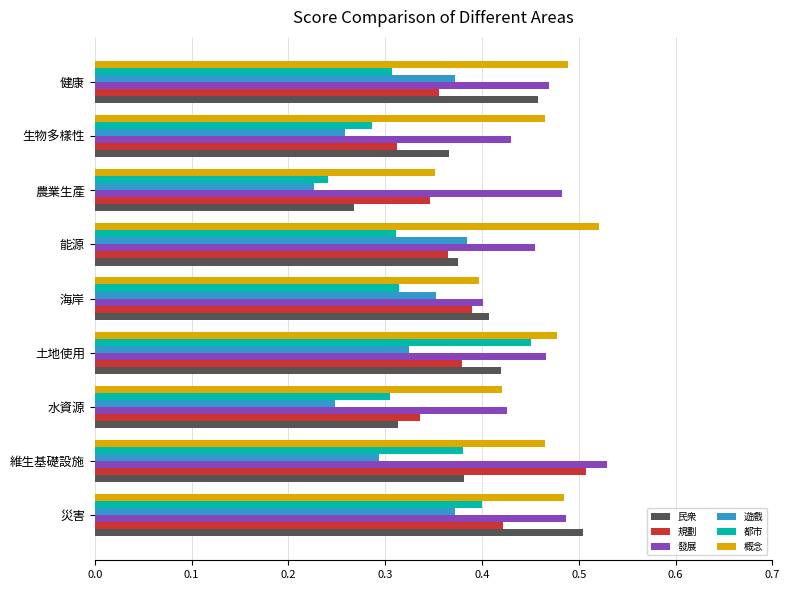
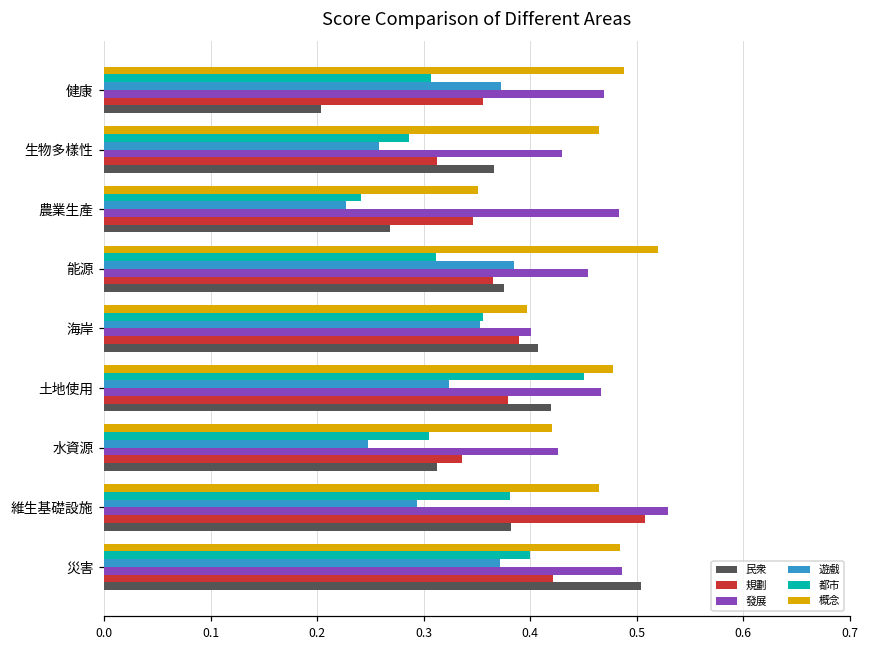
  {
    "民衆": {
-     "健康": 0.46,
+     "健康": 0.20,
      "生物多樣性": 0.37,
      "農業生產": 0.27,
      "能源": 0.38,
      "海岸": 0.41,
      "土地使用": 0.42,
      "水資源": 0.31,
      "維生基礎設施": 0.38,
      "災害": 0.50
    },
    "規劃": {
      "健康": 0.36,
      "生物多樣性": 0.31,
      "農業生產": 0.35,
      "能源": 0.37,
      "海岸": 0.39,
      "土地使用": 0.38,
      "水資源": 0.34,
      "維生基礎設施": 0.51,
      "災害": 0.42
    },
    "發展": {
      "健康": 0.47,
      "生物多樣性": 0.43,
      "農業生產": 0.48,
      "能源": 0.45,
      "海岸": 0.40,
      "土地使用": 0.47,
      "水資源": 0.43,
      "維生基礎設施": 0.53,
      "災害": 0.49
    },
    "遊戲": {
      "健康": 0.37,
      "生物多樣性": 0.26,
      "農業生產": 0.23,
      "能源": 0.38,
      "海岸": 0.35,
      "土地使用": 0.32,
      "水資源": 0.25,
      "維生基礎設施": 0.29,
      "災害": 0.37
    },
    "都市": {
      "健康": 0.31,
      "生物多樣性": 0.29,
      "農業生產": 0.24,
      "能源": 0.31,
-     "海岸": 0.31,
+     "海岸": 0.36,
      "土地使用": 0.45,
      "水資源": 0.30,
      "維生基礎設施": 0.38,
      "災害": 0.40
    },
    "概念": {
      "健康": 0.49,
      "生物多樣性": 0.46,
      "農業生產": 0.35,
      "能源": 0.52,
      "海岸": 0.40,
      "土地使用": 0.48,
      "水資源": 0.42,
      "維生基礎設施": 0.47,
      "災害": 0.48
    }
  }
